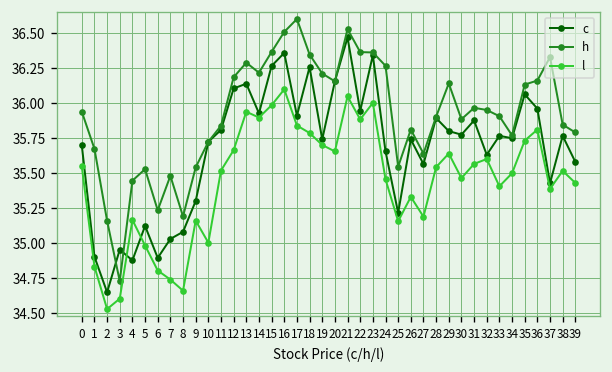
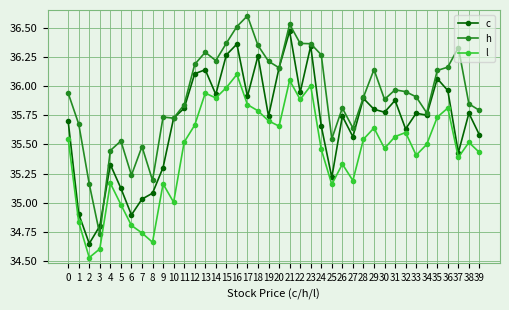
  {
    "c": {
      "0": 35.70,
      "1": 34.90,
      "2": 34.65,
-     "3": 34.96,
-     "4": 34.88,
+     "3": 34.80,
+     "4": 35.33,
      "5": 35.12,
      "6": 34.90,
      "7": 35.03,
      "8": 35.08,
      "9": 35.30,
      "11": 35.81,
      "12": 36.11,
      "13": 36.14,
      "14": 35.93,
      "15": 36.27,
      "16": 36.36,
      "17": 35.91,
      "18": 36.26,
      "19": 35.74,
      "21": 36.47,
      "22": 35.94,
      "24": 35.66,
      "25": 35.22,
      "26": 35.74,
      "27": 35.57,
      "29": 35.80,
      "30": 35.78,
      "31": 35.88,
      "32": 35.63,
      "33": 35.77,
      "35": 36.06,
      "36": 35.96,
      "37": 35.43,
      "38": 35.77,
      "39": 35.58
    },
    "h": {
      "0": 35.94,
      "1": 35.67,
      "2": 35.16,
      "3": 34.73,
      "4": 35.45,
      "5": 35.53,
      "6": 35.24,
      "7": 35.48,
      "8": 35.19,
-     "9": 35.54,
+     "9": 35.73,
      "11": 35.84,
      "12": 36.19,
      "13": 36.29,
      "14": 36.22,
      "15": 36.37,
      "16": 36.51,
      "17": 36.60,
      "18": 36.35,
      "19": 36.21,
      "21": 36.53,
      "22": 36.36,
      "24": 36.27,
      "25": 35.55,
      "26": 35.81,
      "27": 35.64,
      "29": 36.14,
      "30": 35.89,
      "31": 35.97,
      "32": 35.95,
      "33": 35.91,
      "35": 36.13,
      "36": 36.16,
      "38": 35.85,
      "39": 35.79
    },
    "l": {
      "0": 35.55,
      "1": 34.83,
      "2": 34.53,
      "3": 34.61,
      "4": 35.17,
      "5": 34.98,
      "6": 34.81,
      "7": 34.74,
      "8": 34.66,
      "9": 35.16,
      "10": 35.00,
      "11": 35.52,
      "12": 35.67,
      "13": 35.94,
      "14": 35.90,
      "15": 35.99,
      "16": 36.10,
      "17": 35.84,
      "18": 35.79,
      "19": 35.70,
      "20": 35.66,
      "21": 36.05,
      "22": 35.88,
      "23": 36.00,
      "24": 35.46,
      "25": 35.16,
      "26": 35.33,
      "27": 35.19,
      "28": 35.54,
      "29": 35.64,
      "30": 35.47,
      "31": 35.57,
      "32": 35.60,
      "33": 35.41,
      "34": 35.50,
      "35": 35.73,
      "36": 35.81,
      "37": 35.39,
      "38": 35.52,
      "39": 35.43
    }
  }
